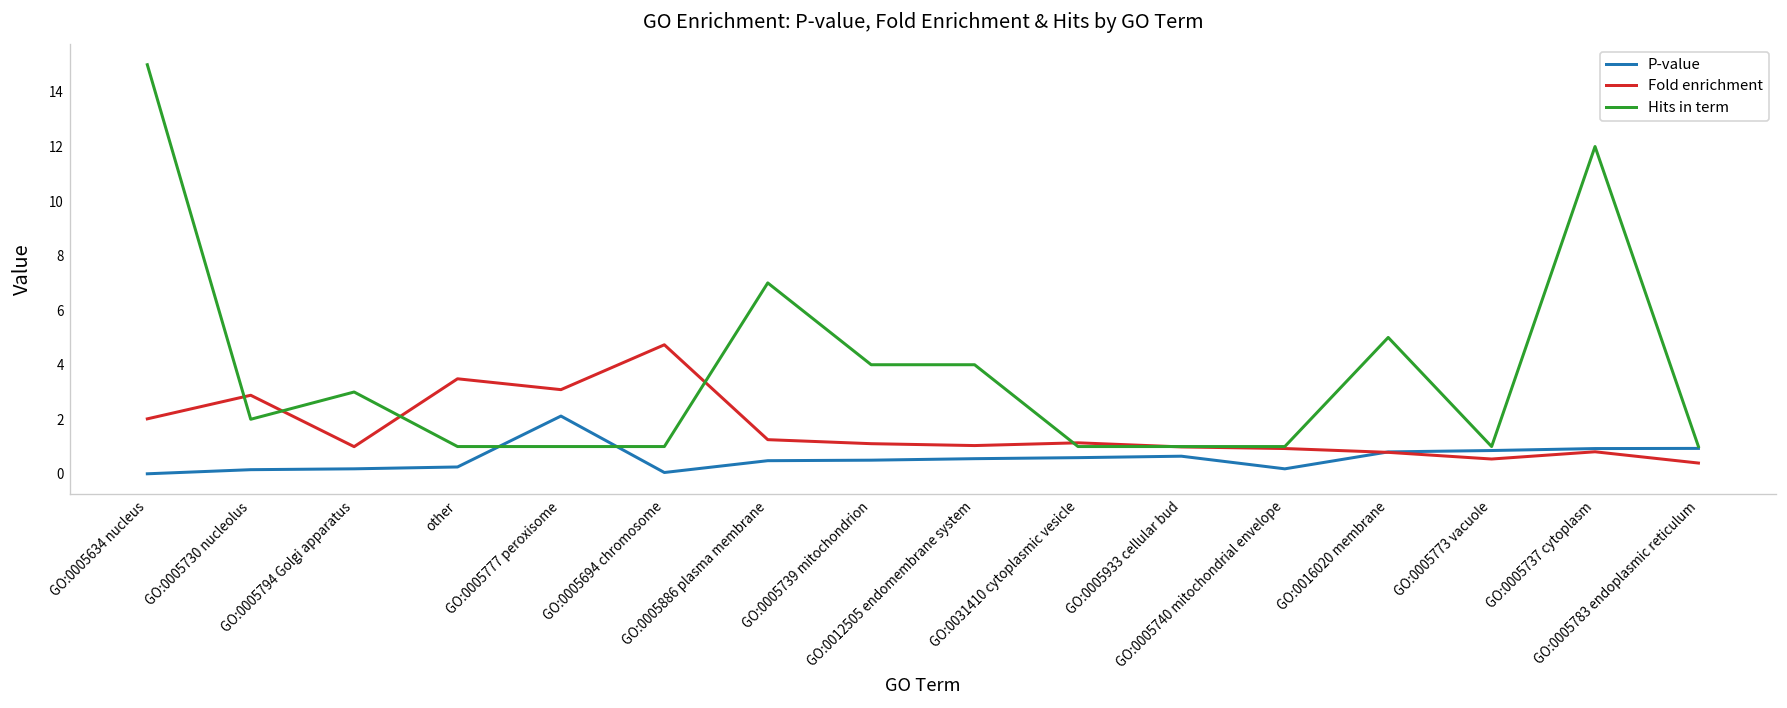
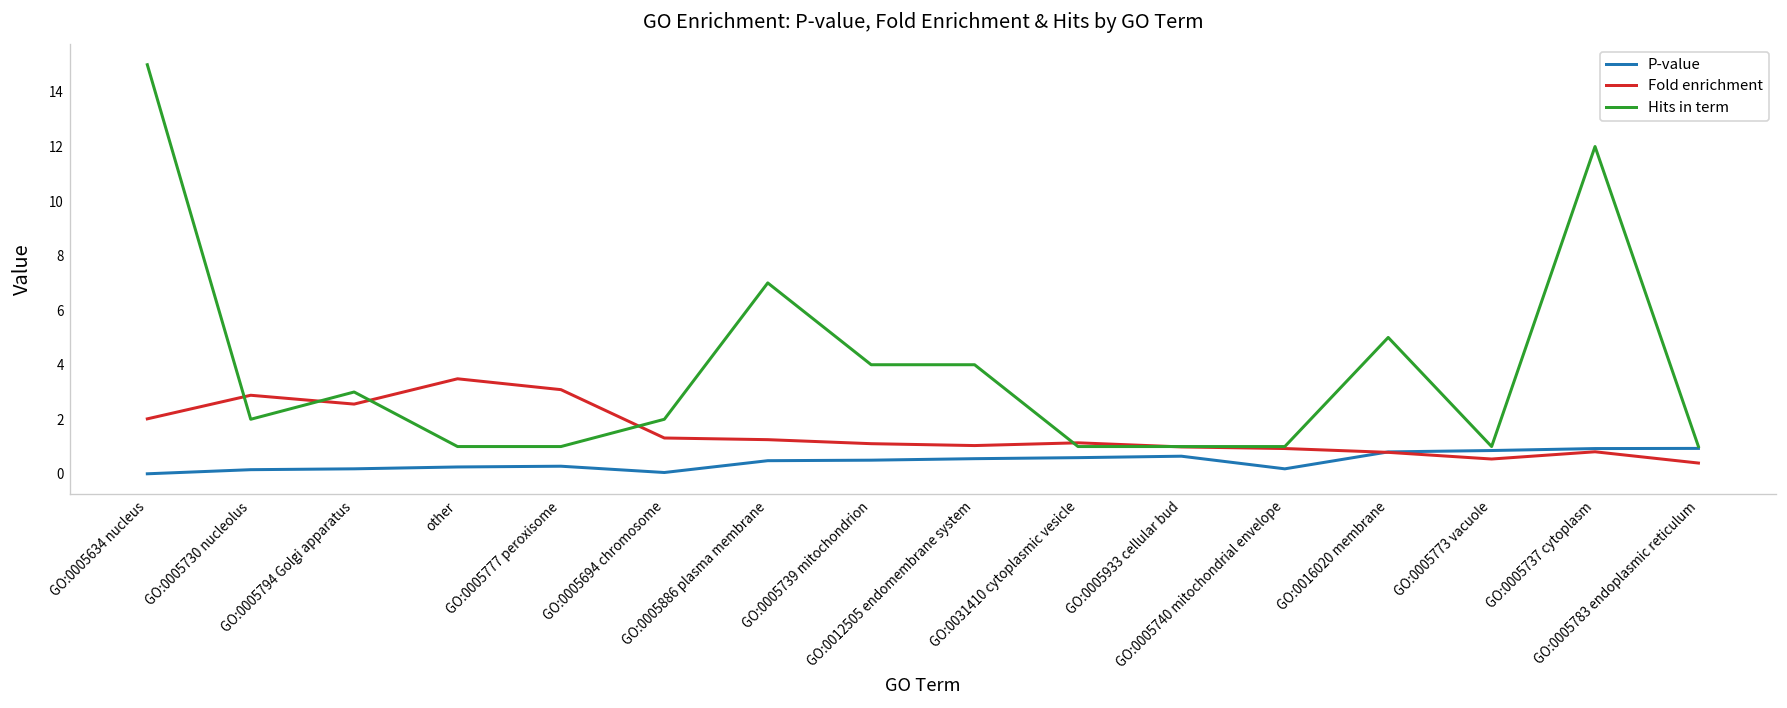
  {
    "P-value": {
      "GO:0005634 nucleus": 0.0,
      "GO:0005730 nucleolus": 0.2,
      "GO:0005794 Golgi apparatus": 0.2,
      "other": 0.3,
-     "GO:0005777 peroxisome": 2.1,
+     "GO:0005777 peroxisome": 0.3,
      "GO:0005694 chromosome": 0.0,
      "GO:0005886 plasma membrane": 0.5,
      "GO:0005739 mitochondrion": 0.5,
      "GO:0012505 endomembrane system": 0.6,
      "GO:0031410 cytoplasmic vesicle": 0.6,
      "GO:0005933 cellular bud": 0.6,
      "GO:0005740 mitochondrial envelope": 0.2,
      "GO:0005773 vacuole": 0.9,
      "GO:0005737 cytoplasm": 0.9
    },
    "Fold enrichment": {
      "GO:0005634 nucleus": 2.0,
      "GO:0005730 nucleolus": 2.9,
-     "GO:0005794 Golgi apparatus": 1.0,
+     "GO:0005794 Golgi apparatus": 2.6,
      "other": 3.5,
      "GO:0005777 peroxisome": 3.1,
-     "GO:0005694 chromosome": 4.7,
+     "GO:0005694 chromosome": 1.3,
      "GO:0005886 plasma membrane": 1.3,
      "GO:0005739 mitochondrion": 1.1,
      "GO:0012505 endomembrane system": 1.0,
      "GO:0031410 cytoplasmic vesicle": 1.1,
      "GO:0005773 vacuole": 0.5,
      "GO:0005737 cytoplasm": 0.8,
      "GO:0005783 endoplasmic reticulum": 0.4
    },
    "Hits in term": {
      "GO:0005634 nucleus": 15,
      "GO:0005730 nucleolus": 2,
      "GO:0005794 Golgi apparatus": 3,
      "other": 1,
      "GO:0005777 peroxisome": 1,
-     "GO:0005694 chromosome": 1,
+     "GO:0005694 chromosome": 2,
      "GO:0005886 plasma membrane": 7,
      "GO:0005739 mitochondrion": 4,
      "GO:0012505 endomembrane system": 4,
      "GO:0031410 cytoplasmic vesicle": 1,
      "GO:0016020 membrane": 5,
      "GO:0005773 vacuole": 1,
      "GO:0005737 cytoplasm": 12
    }
  }
